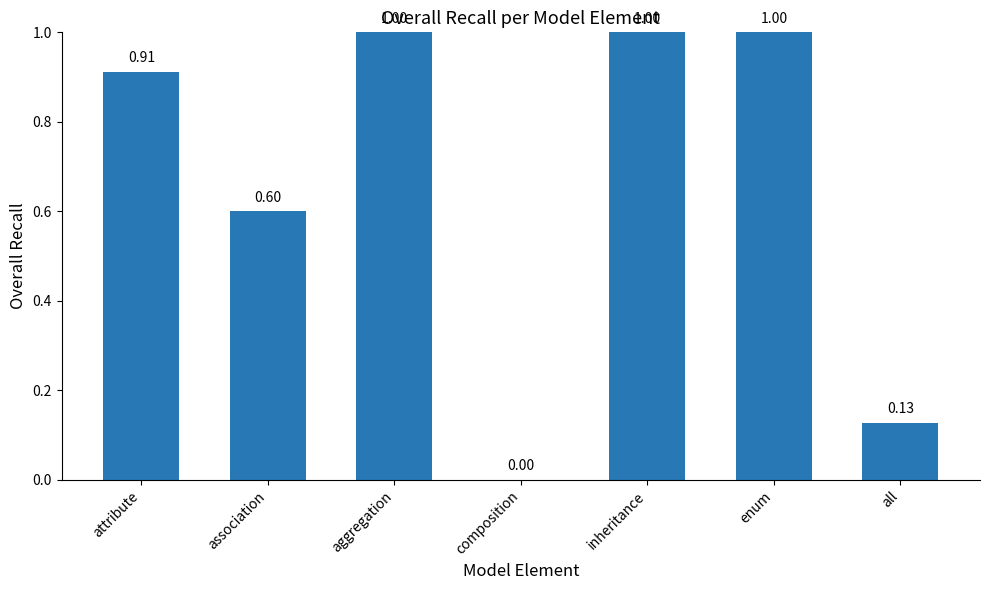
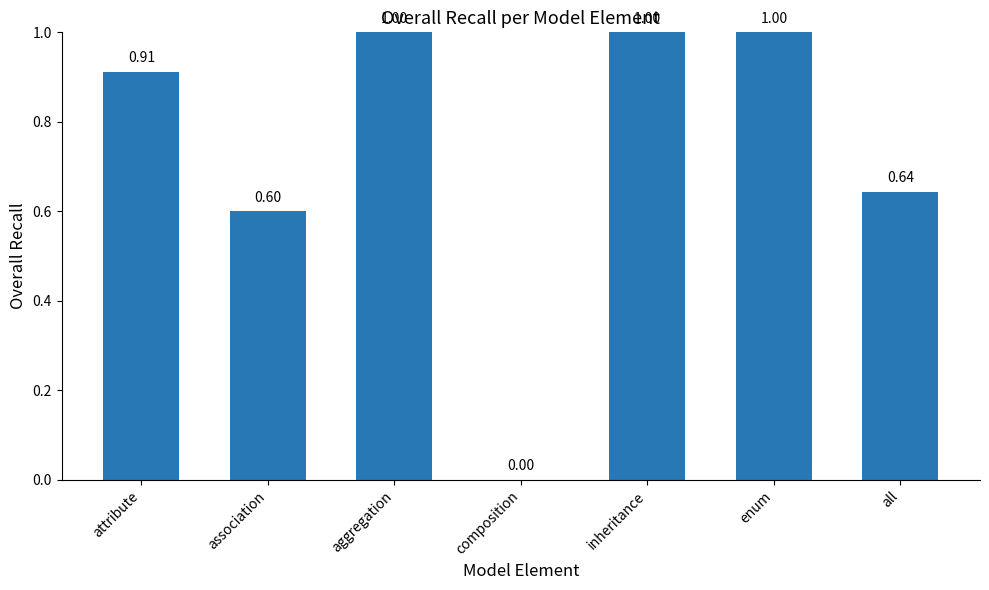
  {
    "attribute": 0.91,
    "association": 0.60,
    "aggregation": 1.00,
    "composition": 0.00,
    "inheritance": 1.00,
    "enum": 1.00,
-   "all": 0.13
+   "all": 0.64
  }
